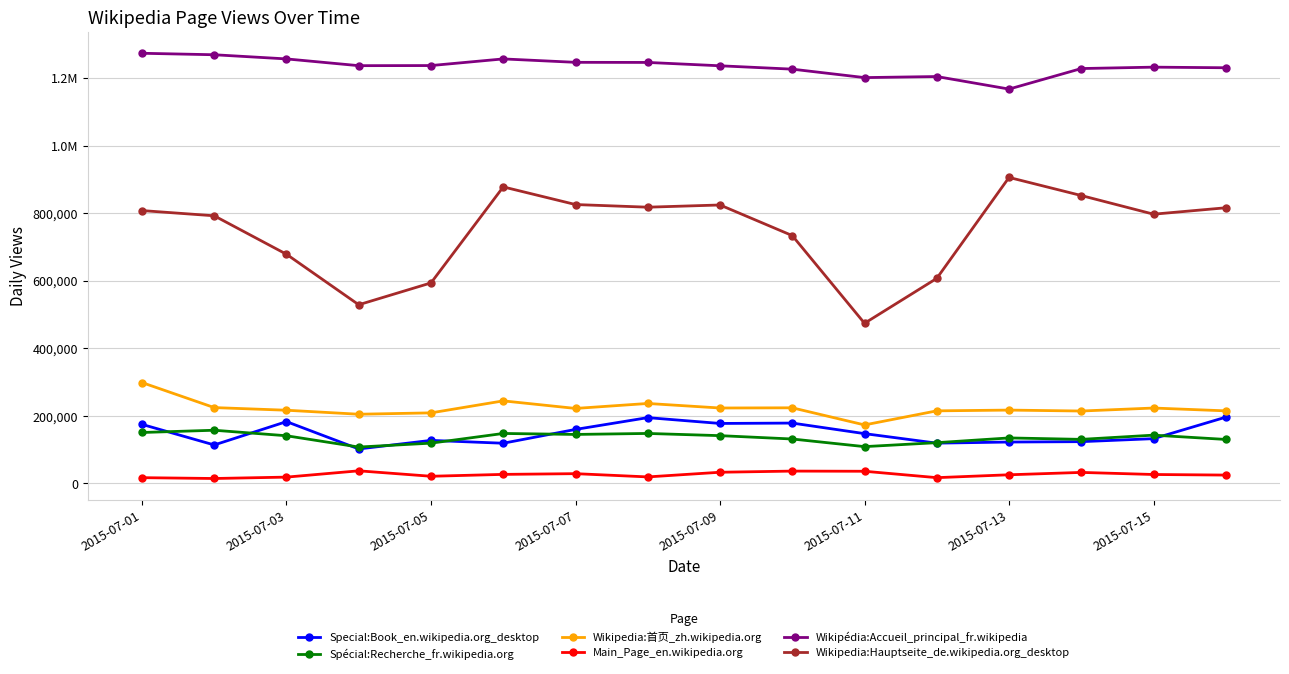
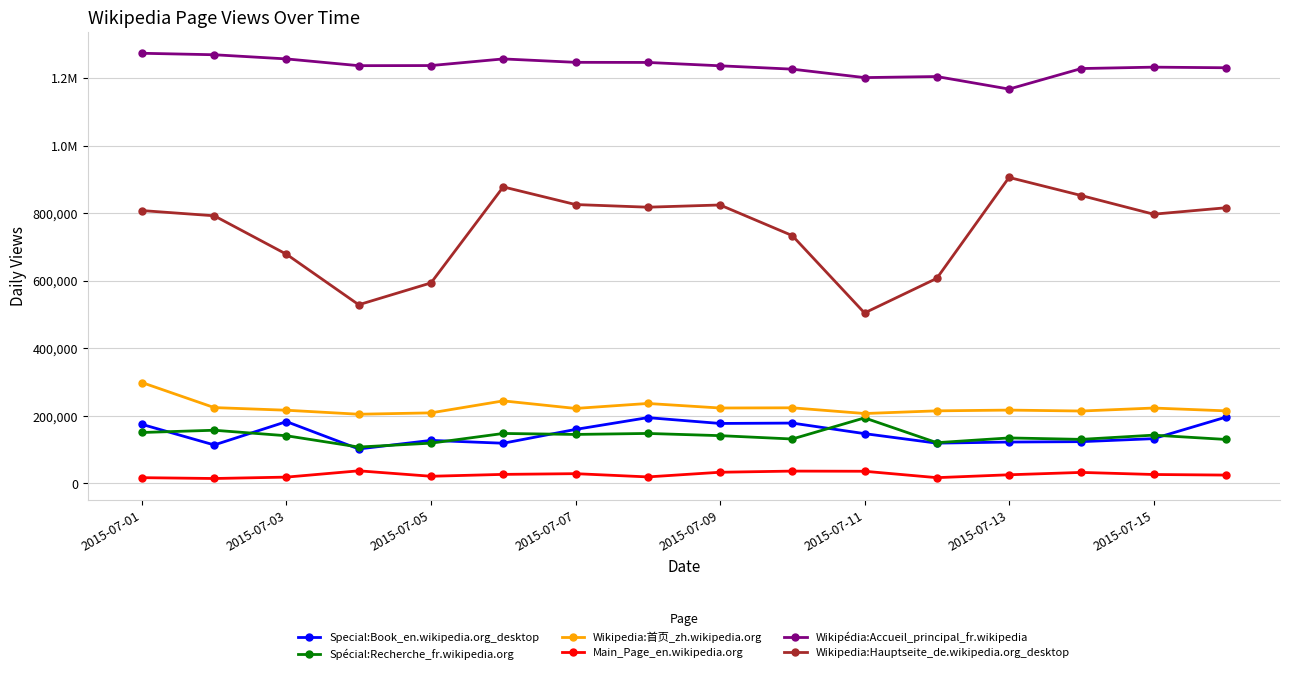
  {
    "Special:Book_en.wikipedia.org_desktop": {
      "2015-07-01": "170,000",
      "2015-07-03": "180,000",
      "2015-07-05": "130,000",
      "2015-07-07": "160,000",
      "2015-07-09": "180,000",
      "2015-07-11": "150,000",
      "2015-07-13": "120,000",
      "2015-07-15": "130,000"
    },
    "Spécial:Recherche_fr.wikipedia.org": {
      "2015-07-01": "150,000",
      "2015-07-03": "140,000",
      "2015-07-05": "120,000",
      "2015-07-07": "150,000",
      "2015-07-09": "140,000",
-     "2015-07-11": "110,000",
+     "2015-07-11": "190,000",
      "2015-07-13": "130,000",
      "2015-07-15": "140,000"
    },
    "Wikipedia:首页_zh.wikipedia.org": {
      "2015-07-01": "300,000",
      "2015-07-03": "220,000",
      "2015-07-05": "210,000",
      "2015-07-07": "220,000",
      "2015-07-09": "220,000",
-     "2015-07-11": "170,000",
+     "2015-07-11": "210,000",
      "2015-07-13": "220,000",
      "2015-07-15": "220,000"
    },
    "Main_Page_en.wikipedia.org": {
      "2015-07-01": "20,000",
      "2015-07-03": "20,000",
      "2015-07-05": "20,000",
      "2015-07-07": "30,000",
      "2015-07-09": "30,000",
      "2015-07-11": "40,000",
      "2015-07-13": "30,000",
      "2015-07-15": "30,000"
    },
    "Wikipédia:Accueil_principal_fr.wikipedia": {
      "2015-07-01": "1,270,000",
      "2015-07-03": "1,260,000",
      "2015-07-05": "1,240,000",
      "2015-07-07": "1,250,000",
      "2015-07-09": "1,240,000",
      "2015-07-11": "1,200,000",
      "2015-07-13": "1,170,000",
      "2015-07-15": "1,230,000"
    },
    "Wikipedia:Hauptseite_de.wikipedia.org_desktop": {
      "2015-07-01": "810,000",
      "2015-07-03": "680,000",
      "2015-07-05": "590,000",
      "2015-07-07": "830,000",
      "2015-07-09": "820,000",
-     "2015-07-11": "470,000",
+     "2015-07-11": "500,000",
      "2015-07-13": "910,000",
      "2015-07-15": "800,000"
    }
  }
